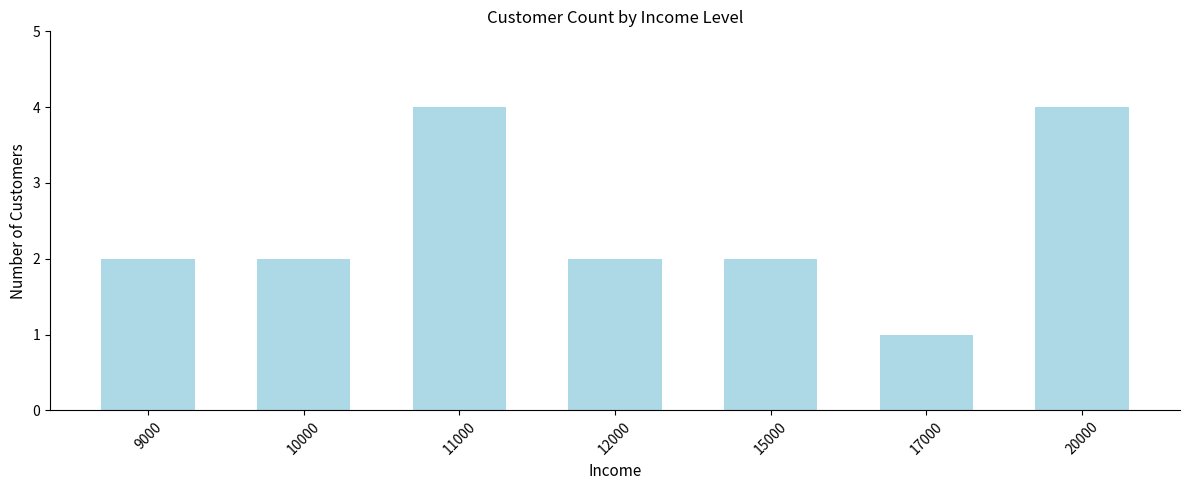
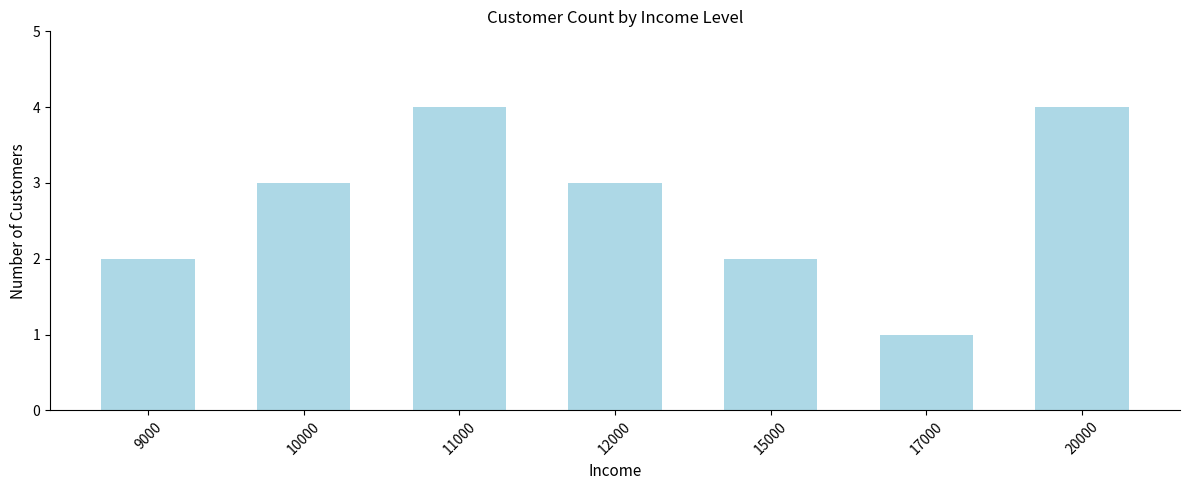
  {
    "9000": 2,
-   "10000": 2,
+   "10000": 3,
    "11000": 4,
-   "12000": 2,
+   "12000": 3,
    "15000": 2,
    "17000": 1,
    "20000": 4
  }
